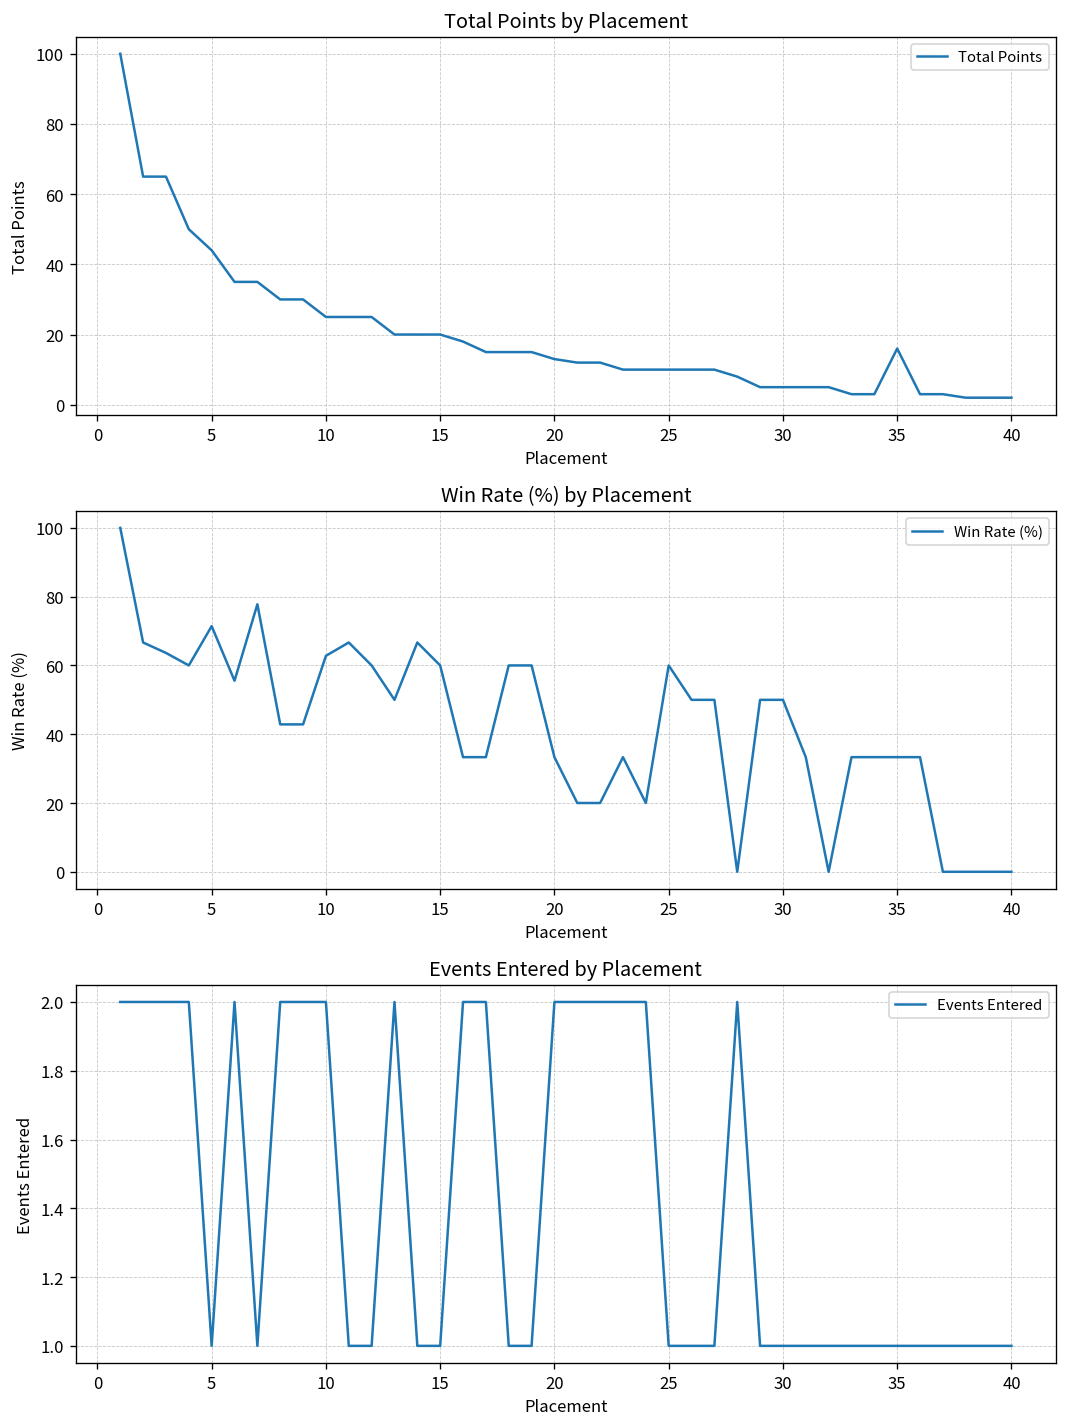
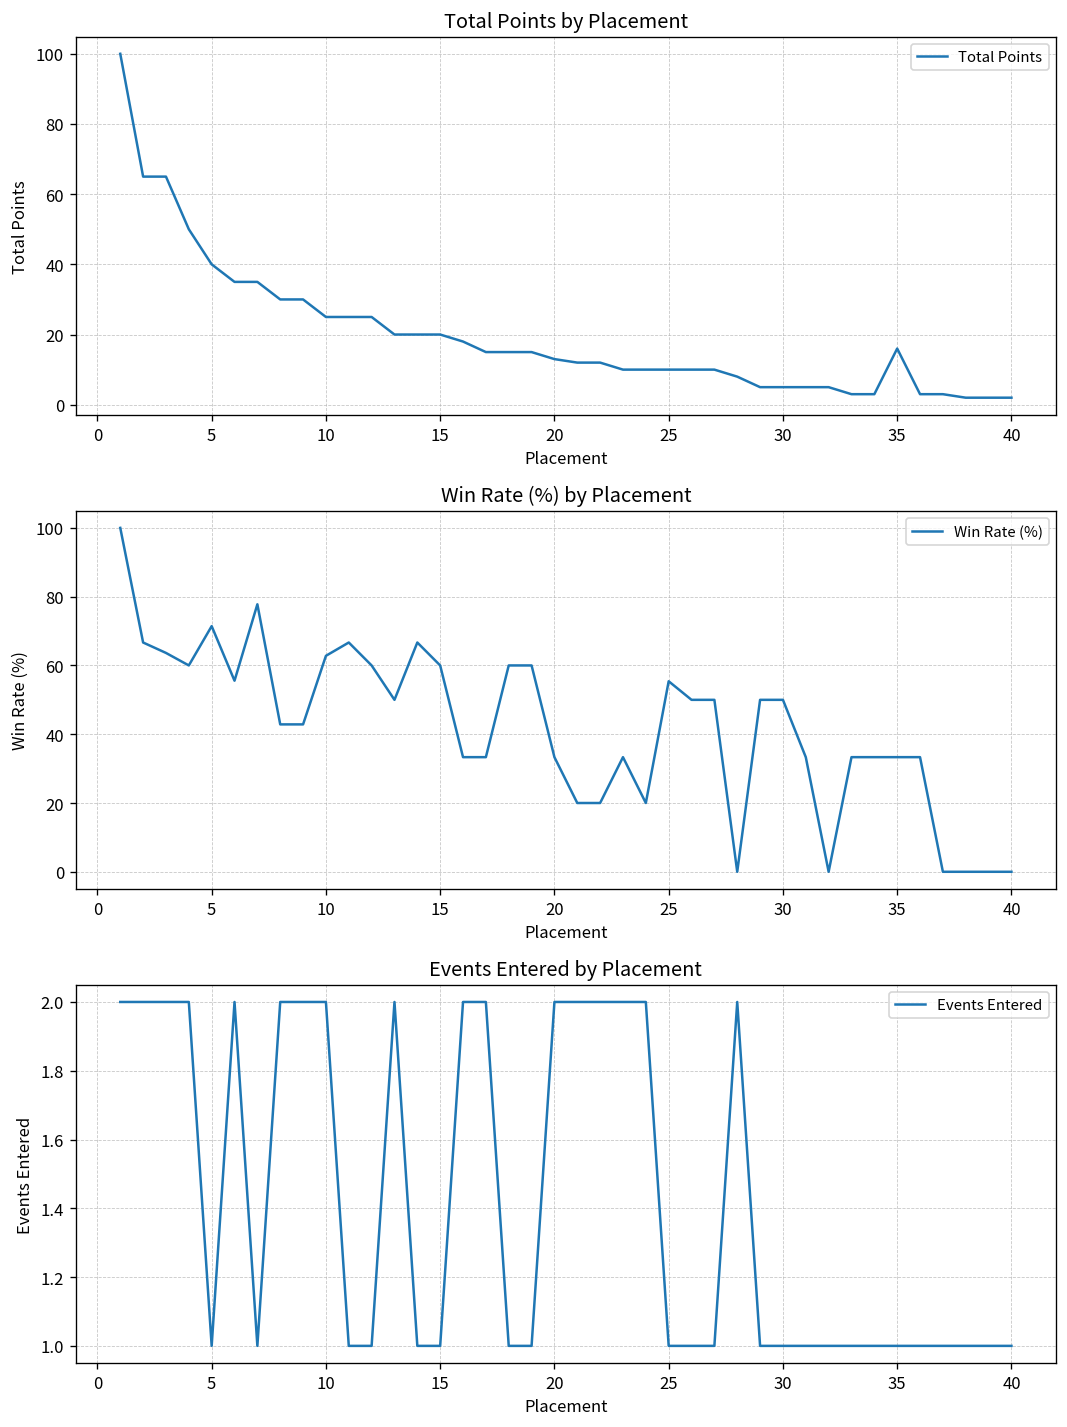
  {
    "Total Points by Placement": {
-     "5": 44,
+     "5": 40,
      "10": 25,
      "15": 20,
      "20": 13,
      "25": 10,
      "30": 5,
      "35": 16,
      "40": 2
    },
    "Win Rate (%) by Placement": {
      "5": 71,
      "10": 63,
      "15": 60,
      "20": 33,
-     "25": 60,
+     "25": 55,
      "30": 50,
      "35": 33,
      "40": 0
    },
    "Events Entered by Placement": {
      "5": 1.00,
      "10": 2.00,
      "15": 1.00,
      "20": 2.00,
      "25": 1.00,
      "30": 1.00,
      "35": 1.00,
      "40": 1.00
    }
  }
